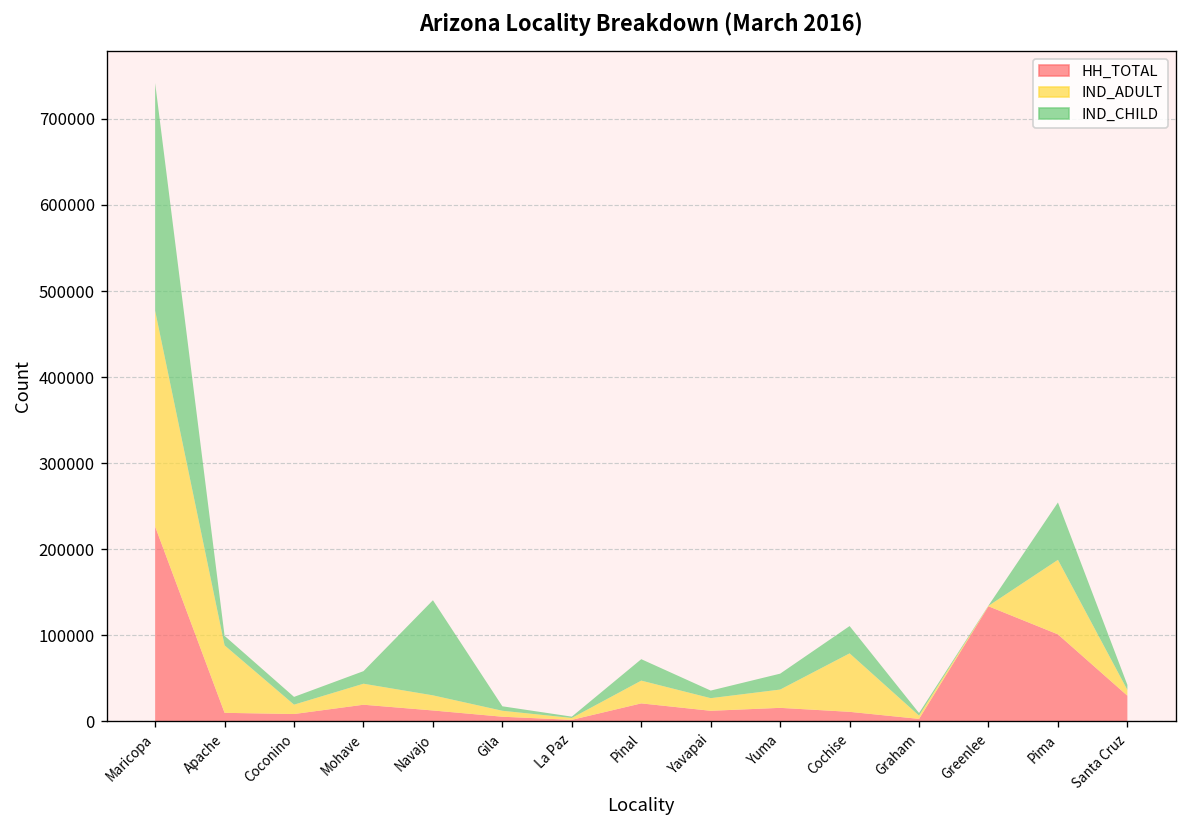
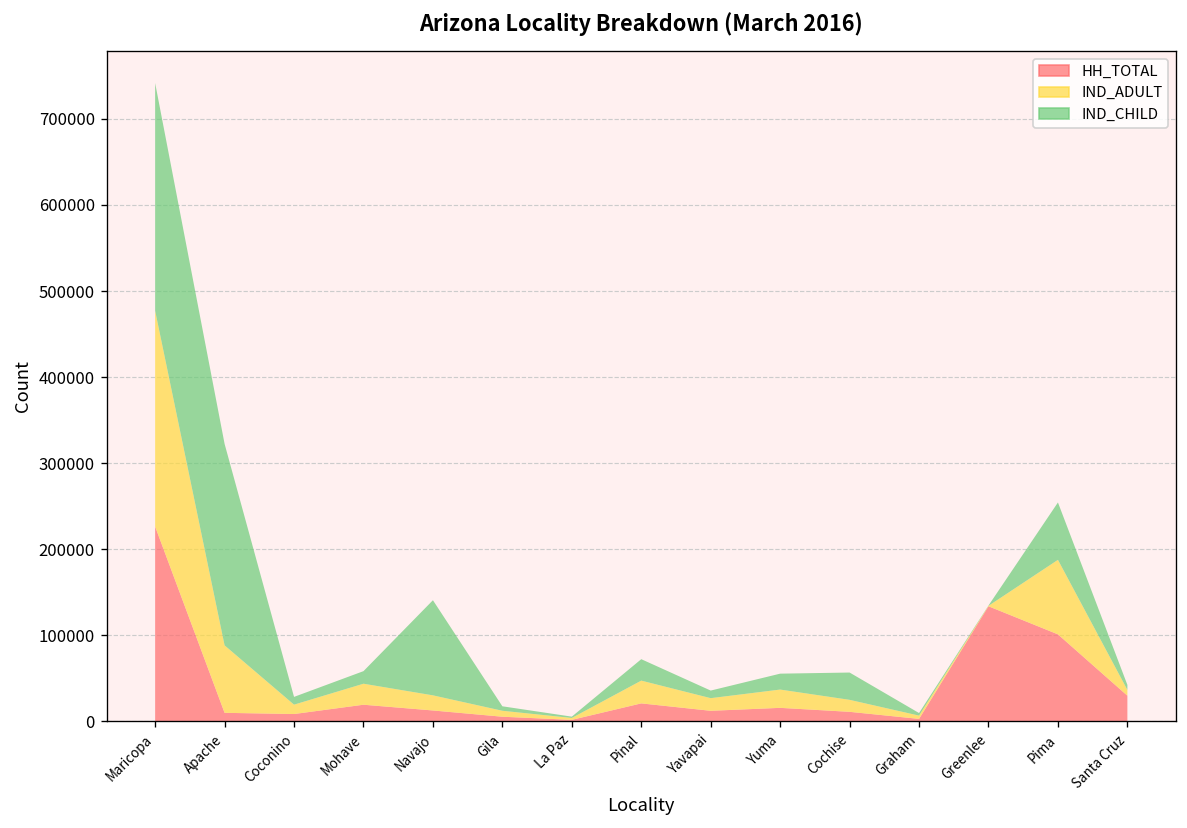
  {
    "HH_TOTAL": {
      "Maricopa": 230000,
      "Apache": 10000,
      "Coconino": 10000,
      "Mohave": 20000,
      "Navajo": 10000,
      "Gila": 10000,
      "Pinal": 20000,
      "Yavapai": 10000,
      "Yuma": 20000,
      "Cochise": 10000,
      "Pima": 100000,
      "Santa Cruz": 30000
    },
    "IND_ADULT": {
      "Maricopa": 250000,
      "Apache": 80000,
      "Coconino": 10000,
      "Mohave": 20000,
      "Navajo": 20000,
      "Gila": 10000,
      "Pinal": 30000,
      "Yavapai": 10000,
      "Yuma": 20000,
-     "Cochise": 70000,
+     "Cochise": 10000,
      "Pima": 90000,
      "Santa Cruz": 10000
    },
    "IND_CHILD": {
      "Maricopa": 260000,
-     "Apache": 10000,
+     "Apache": 230000,
      "Coconino": 10000,
      "Mohave": 10000,
      "Navajo": 110000,
      "Gila": 10000,
      "Pinal": 20000,
      "Yavapai": 10000,
      "Yuma": 20000,
      "Cochise": 30000,
      "Pima": 70000,
      "Santa Cruz": 10000
    }
  }
